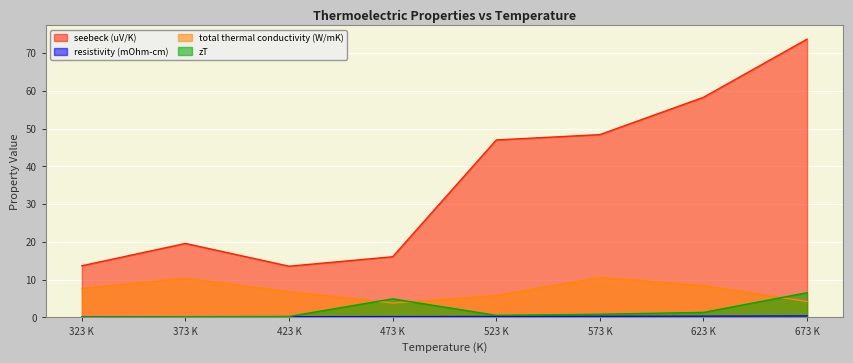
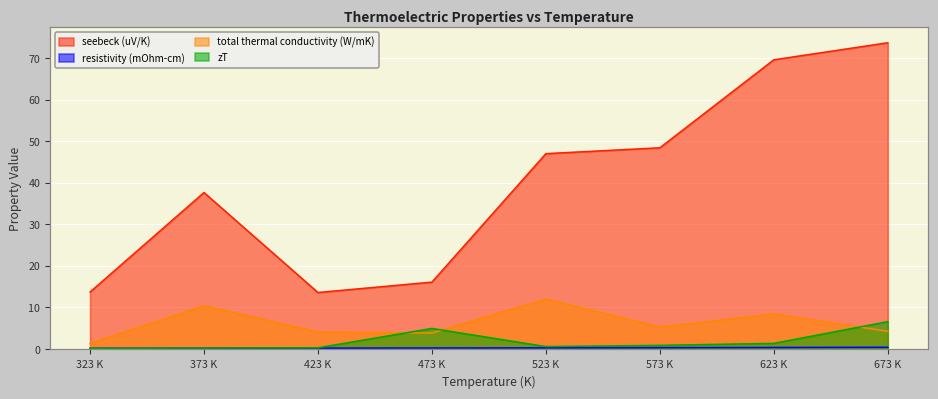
  {
    "seebeck (uV/K)": {
      "323 K": 14,
-     "373 K": 20,
+     "373 K": 38,
      "423 K": 14,
      "473 K": 16,
      "523 K": 47,
      "573 K": 48,
-     "623 K": 58,
+     "623 K": 70,
      "673 K": 74
    },
    "resistivity (mOhm-cm)": {
      "473 K": 0,
      "623 K": 0,
      "673 K": 0
    },
    "total thermal conductivity (W/mK)": {
-     "323 K": 8,
+     "323 K": 1,
      "373 K": 10,
-     "423 K": 7,
+     "423 K": 4,
      "473 K": 4,
-     "523 K": 6,
-     "573 K": 11,
+     "523 K": 12,
+     "573 K": 5,
      "623 K": 8,
      "673 K": 4
    },
    "zT": {
      "473 K": 5,
      "623 K": 1,
      "673 K": 7
    }
  }
